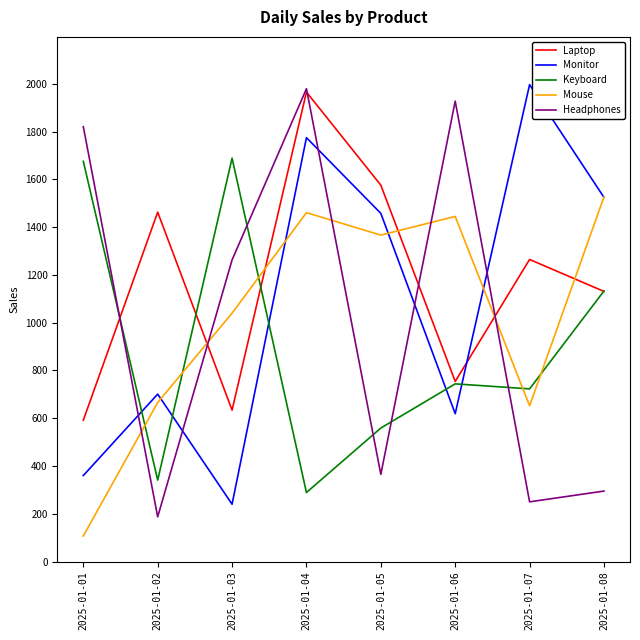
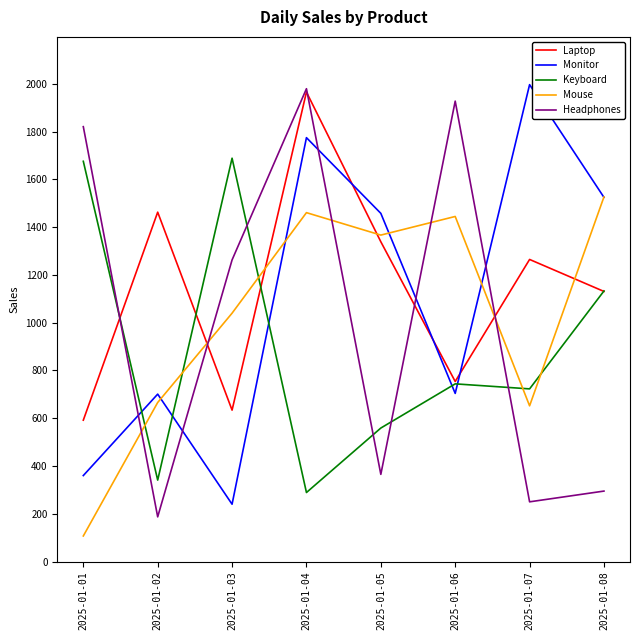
  {
    "Laptop": {
      "2025-01-01": 590,
      "2025-01-02": 1460,
      "2025-01-03": 630,
      "2025-01-04": 1970,
-     "2025-01-05": 1580,
+     "2025-01-05": 1340,
      "2025-01-07": 1270
    },
    "Monitor": {
      "2025-01-01": 360,
      "2025-01-02": 700,
      "2025-01-03": 240,
      "2025-01-04": 1780,
      "2025-01-05": 1460,
-     "2025-01-06": 620,
+     "2025-01-06": 700,
      "2025-01-07": 2000
    },
    "Keyboard": {
      "2025-01-01": 1680,
      "2025-01-02": 340,
      "2025-01-03": 1690,
      "2025-01-04": 290,
      "2025-01-05": 560,
      "2025-01-07": 720
    },
    "Mouse": {
      "2025-01-01": 110,
      "2025-01-02": 670,
      "2025-01-03": 1040,
      "2025-01-04": 1460,
      "2025-01-05": 1370,
      "2025-01-06": 1450,
      "2025-01-07": 650
    },
    "Headphones": {
      "2025-01-01": 1820,
      "2025-01-02": 190,
      "2025-01-03": 1260,
      "2025-01-04": 1980,
      "2025-01-05": 370,
      "2025-01-06": 1930,
      "2025-01-07": 250,
      "2025-01-08": 300
    }
  }
